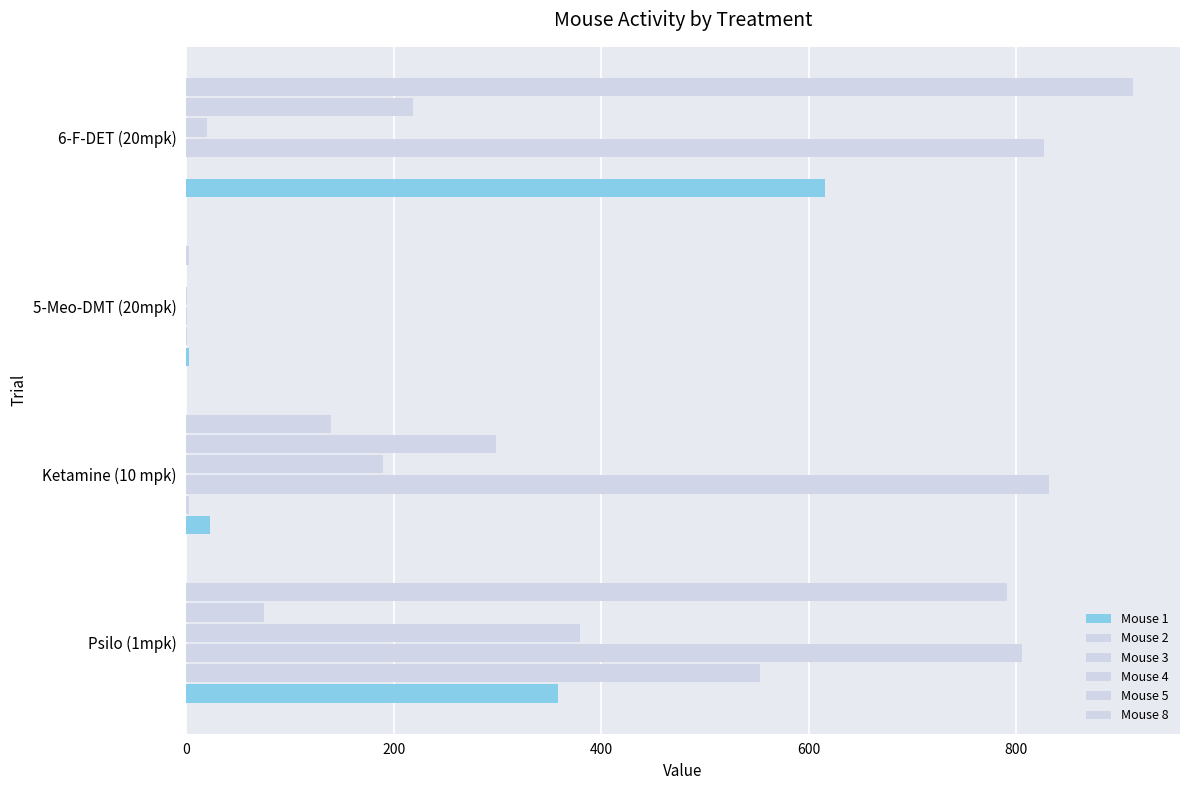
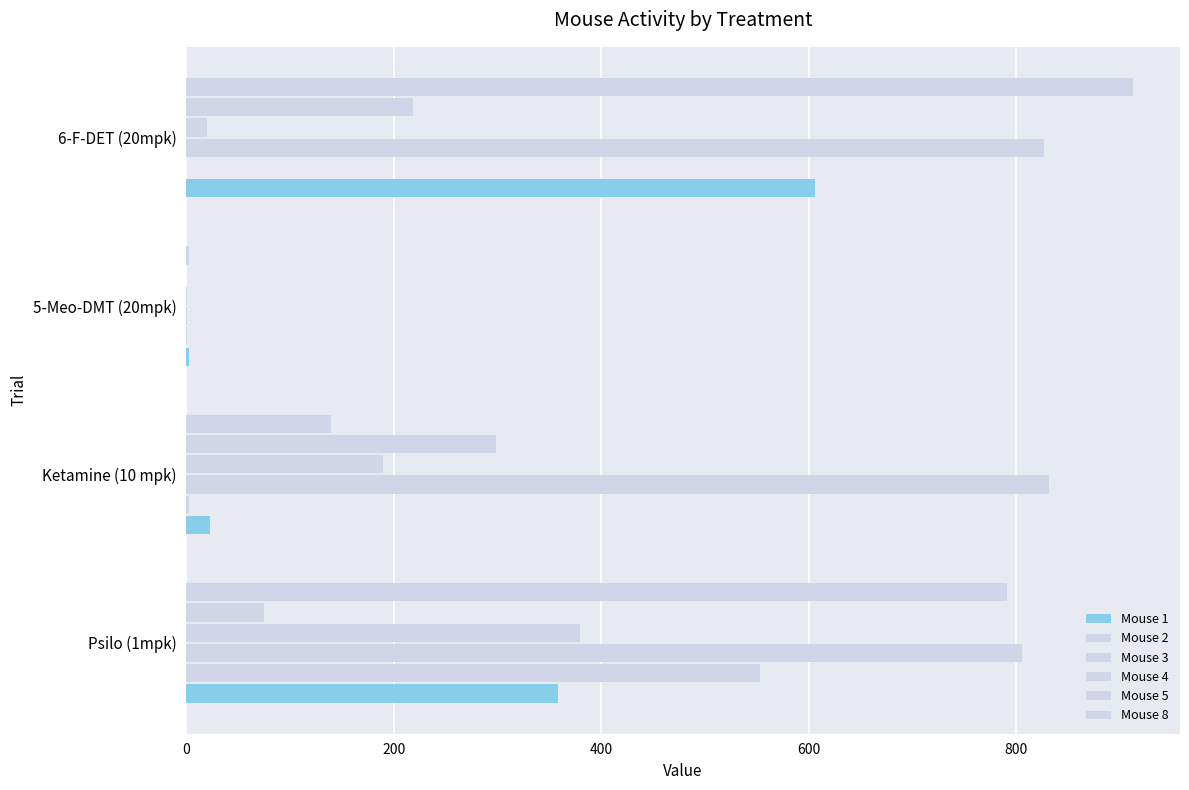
  {
    "Mouse 1": {
-     "6-F-DET (20mpk)": 616,
+     "6-F-DET (20mpk)": 606,
      "5-Meo-DMT (20mpk)": 3,
      "Ketamine (10 mpk)": 23,
      "Psilo (1mpk)": 358
    }
  }
